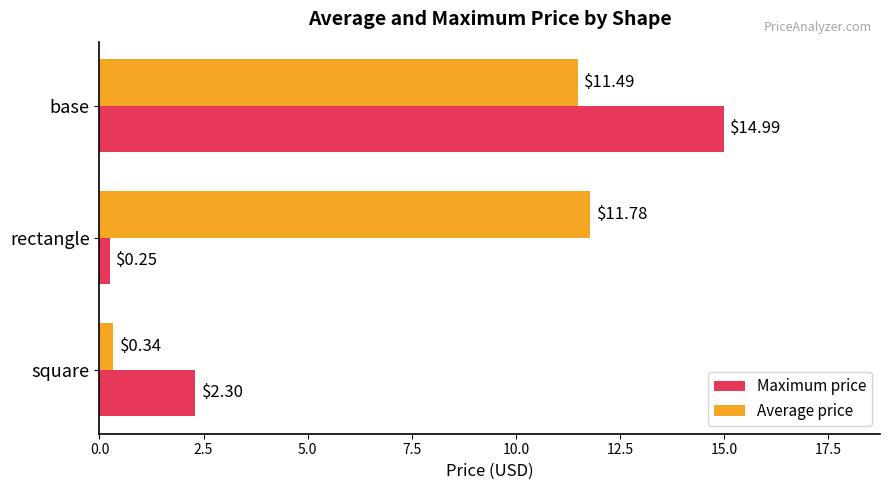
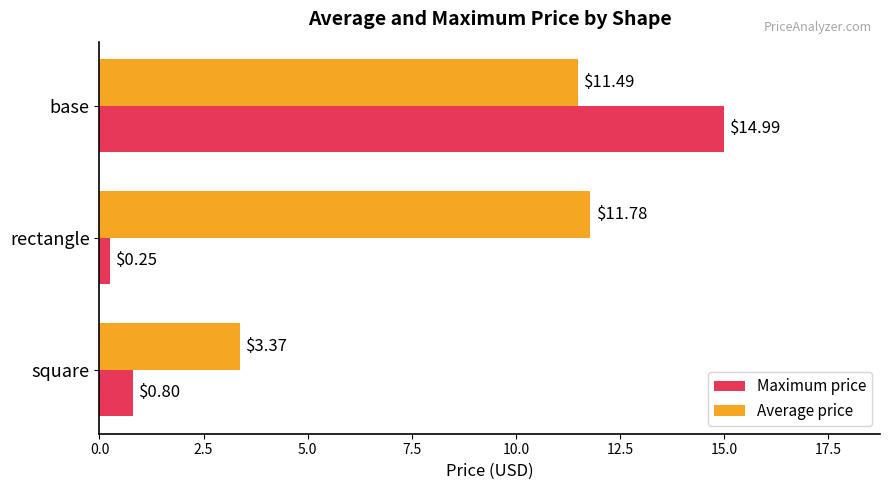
  {
    "Maximum price": {
      "base": "$14.99",
      "rectangle": "$0.25",
-     "square": "$2.30"
+     "square": "$0.80"
    },
    "Average price": {
      "base": "$11.49",
      "rectangle": "$11.78",
-     "square": "$0.34"
+     "square": "$3.37"
    }
  }
